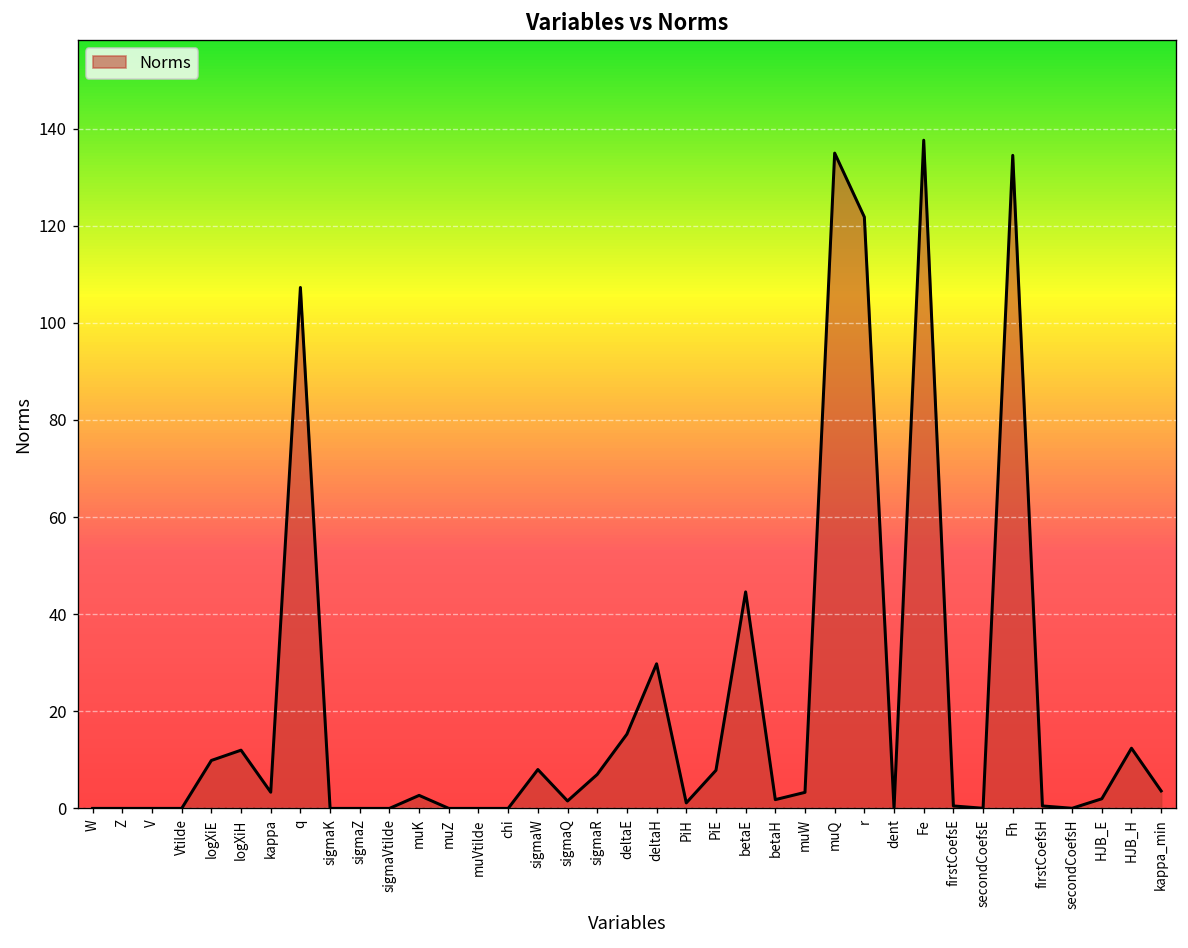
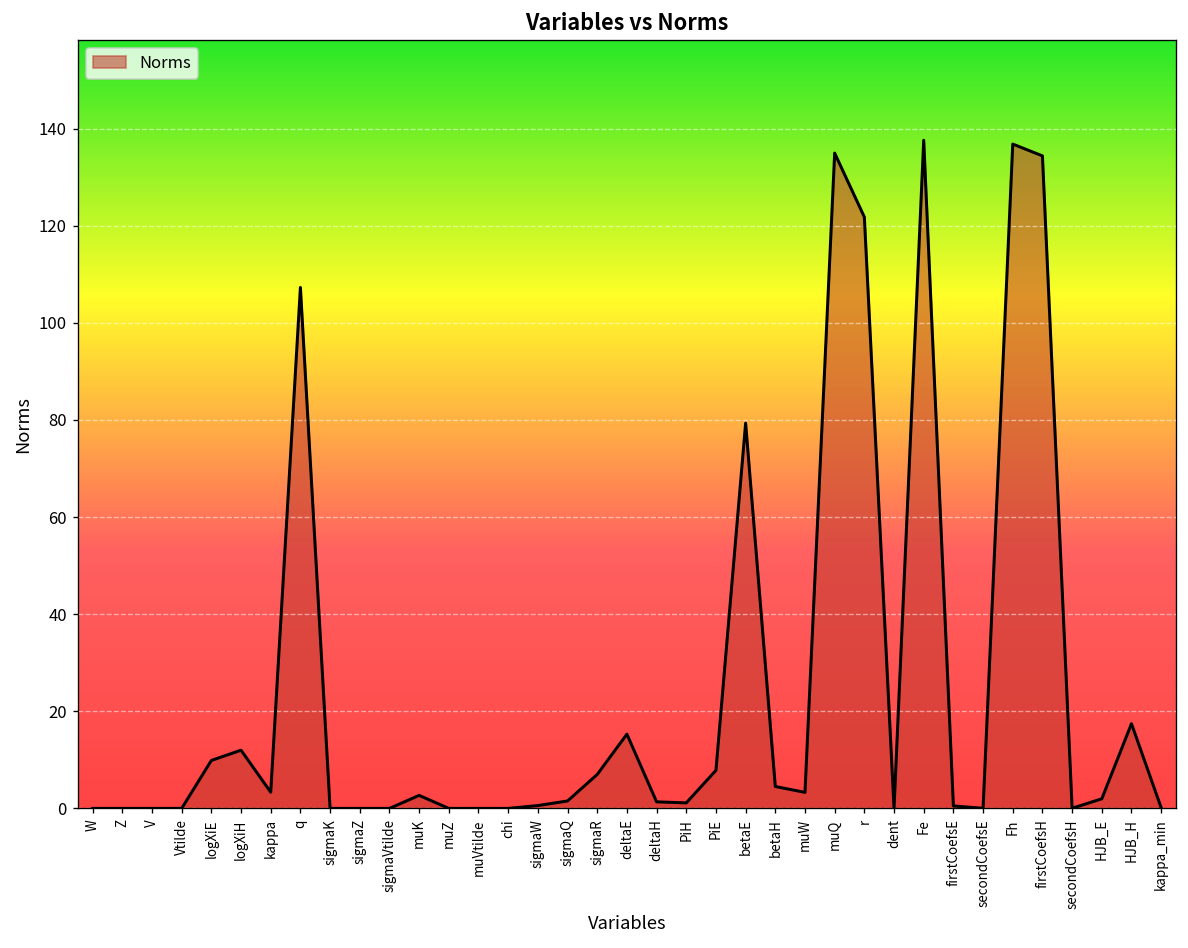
  {
    "W": 0,
    "Z": 0,
    "V": 0,
    "Vtilde": 0,
    "logXiE": 10,
    "logXiH": 12,
    "kappa": 3,
    "q": 107,
    "sigmaK": 0,
    "sigmaZ": 0,
    "sigmaVtilde": 0,
    "muK": 3,
    "muZ": 0,
    "muVtilde": 0,
    "chi": 0,
-   "sigmaW": 8,
+   "sigmaW": 1,
    "sigmaQ": 2,
    "sigmaR": 7,
    "deltaE": 15,
-   "deltaH": 30,
+   "deltaH": 1,
    "PiH": 1,
    "PiE": 8,
-   "betaE": 45,
-   "betaH": 2,
+   "betaE": 79,
+   "betaH": 5,
    "muW": 3,
    "muQ": 135,
    "r": 122,
    "dent": 0,
    "Fe": 138,
    "firstCoefsE": 1,
    "secondCoefsE": 0,
-   "Fh": 134,
-   "firstCoefsH": 1,
+   "Fh": 137,
+   "firstCoefsH": 134,
    "secondCoefsH": 0,
    "HJB_E": 2,
-   "HJB_H": 12,
-   "kappa_min": 4
+   "HJB_H": 17,
+   "kappa_min": 0
  }
